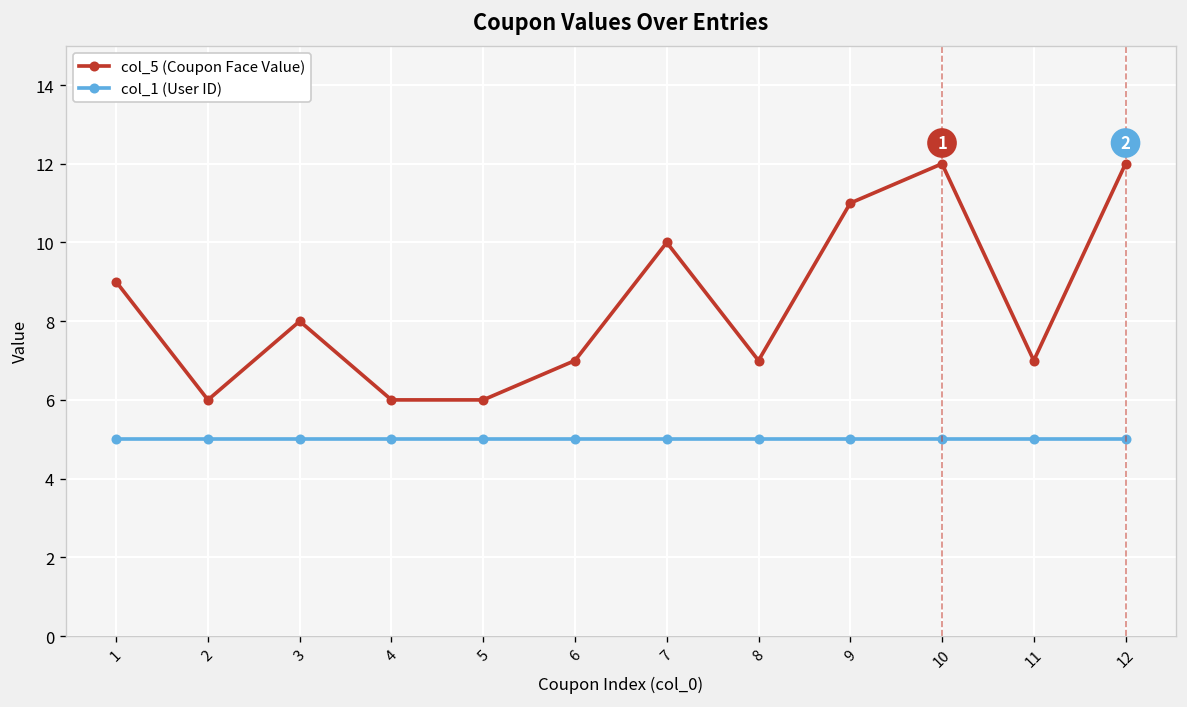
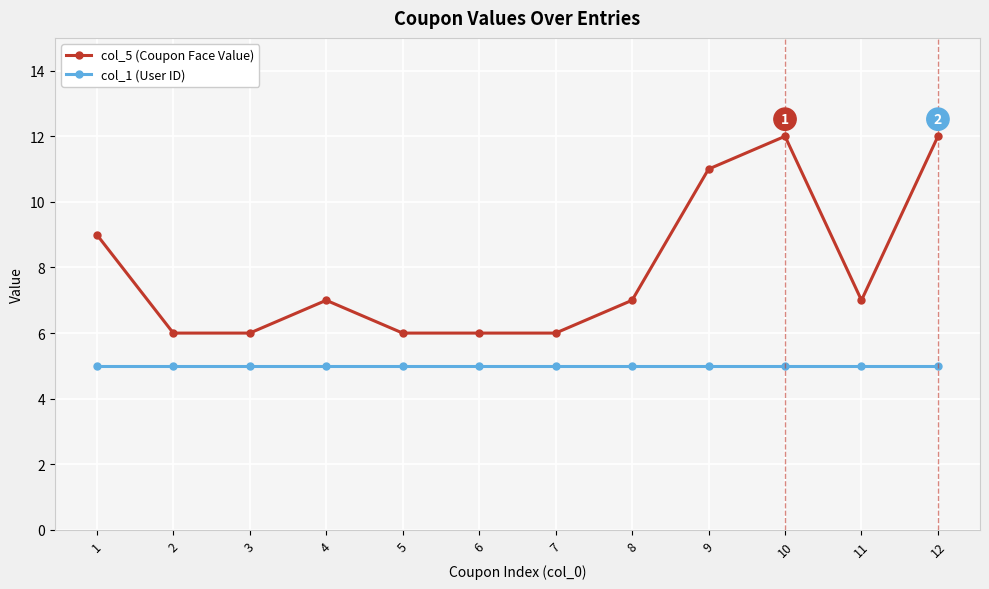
  {
    "col_5 (Coupon Face Value)": {
      "1": 9,
      "2": 6,
-     "3": 8,
-     "4": 6,
+     "3": 6,
+     "4": 7,
      "5": 6,
-     "6": 7,
-     "7": 10,
+     "6": 6,
+     "7": 6,
      "8": 7,
      "9": 11,
      "11": 7
    },
    "col_1 (User ID)": {
      "1": 5,
      "2": 5,
      "3": 5,
      "4": 5,
      "5": 5,
      "6": 5,
      "7": 5,
      "8": 5,
      "9": 5,
      "10": 5,
      "11": 5,
      "12": 5
    }
  }
